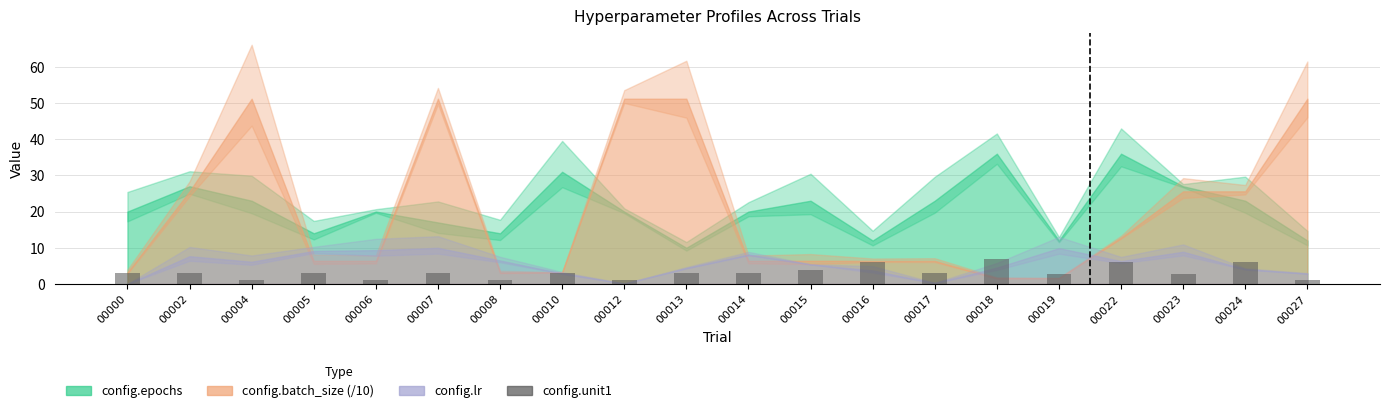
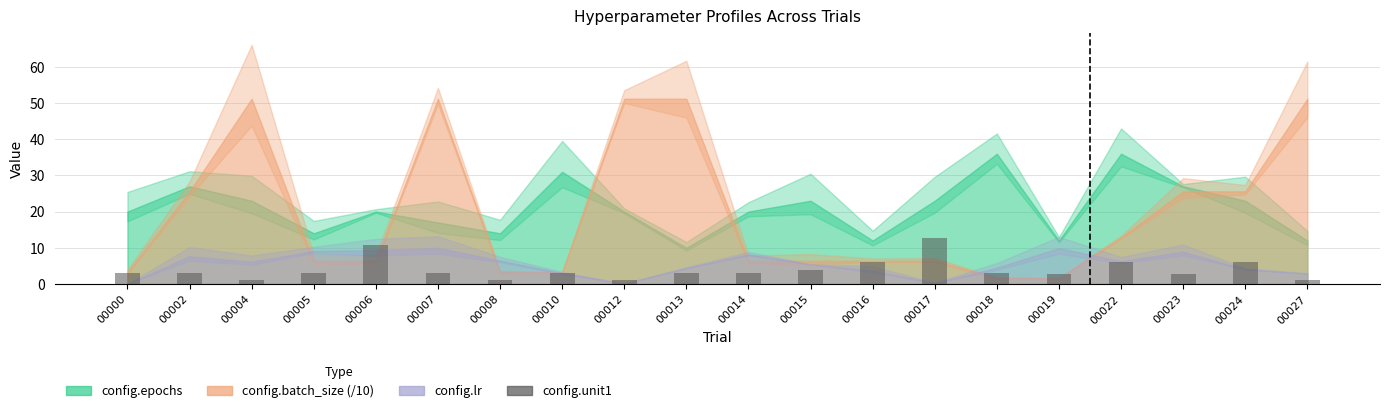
  {
    "config.unit1": {
      "00000": 3,
      "00002": 3,
      "00004": 1,
      "00005": 3,
-     "00006": 1,
+     "00006": 11,
      "00007": 3,
      "00008": 1,
      "00010": 3,
      "00012": 1,
      "00013": 3,
      "00014": 3,
      "00015": 4,
      "00016": 6,
-     "00017": 3,
-     "00018": 7,
+     "00017": 13,
+     "00018": 3,
      "00019": 3,
      "00022": 6,
      "00023": 3,
      "00024": 6,
      "00027": 1
    }
  }
